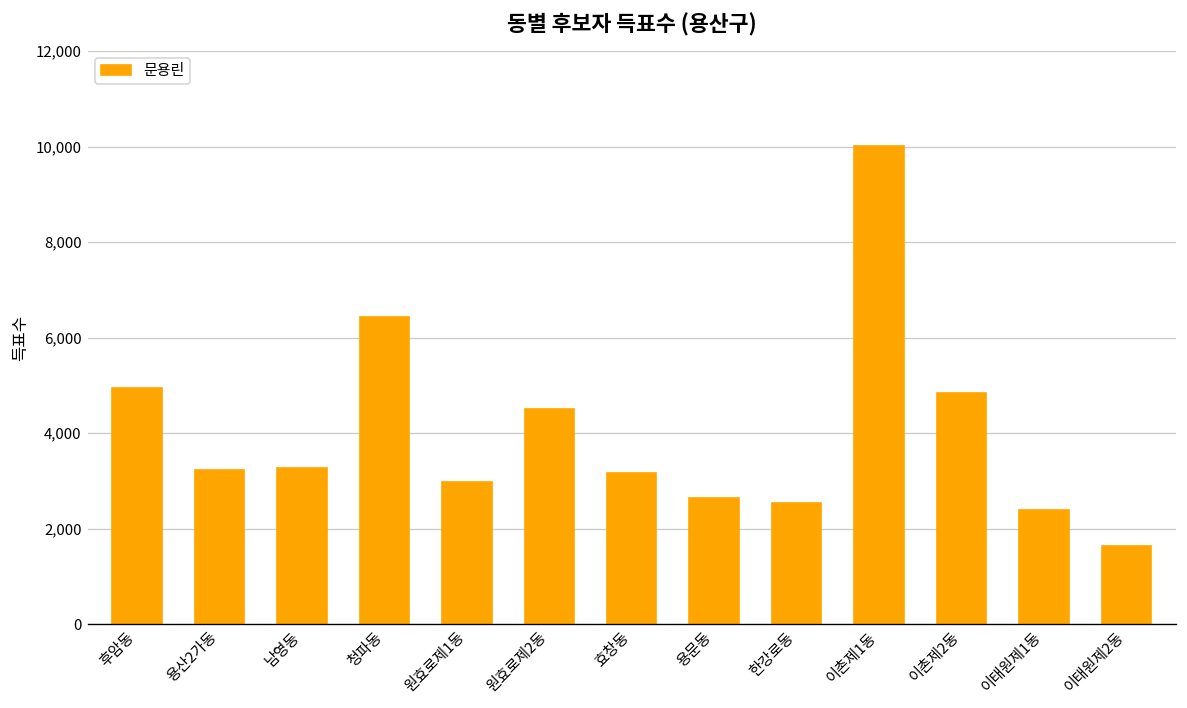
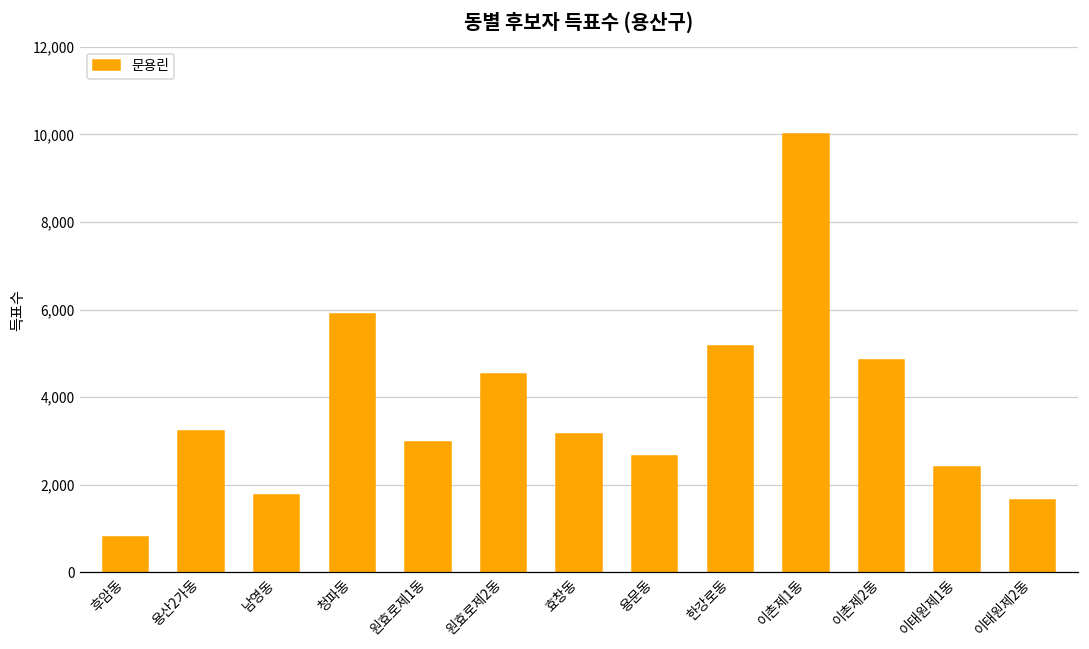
  {
-   "후암동": "5,000",
+   "후암동": "800",
    "용산2가동": "3,200",
-   "남영동": "3,300",
-   "청파동": "6,400",
+   "남영동": "1,800",
+   "청파동": "5,900",
    "원효로제1동": "3,000",
    "원효로제2동": "4,500",
    "효창동": "3,200",
    "용문동": "2,700",
-   "한강로동": "2,500",
+   "한강로동": "5,200",
    "이촌제1동": "10,000",
    "이촌제2동": "4,800",
    "이태원제1동": "2,400",
    "이태원제2동": "1,700"
  }
